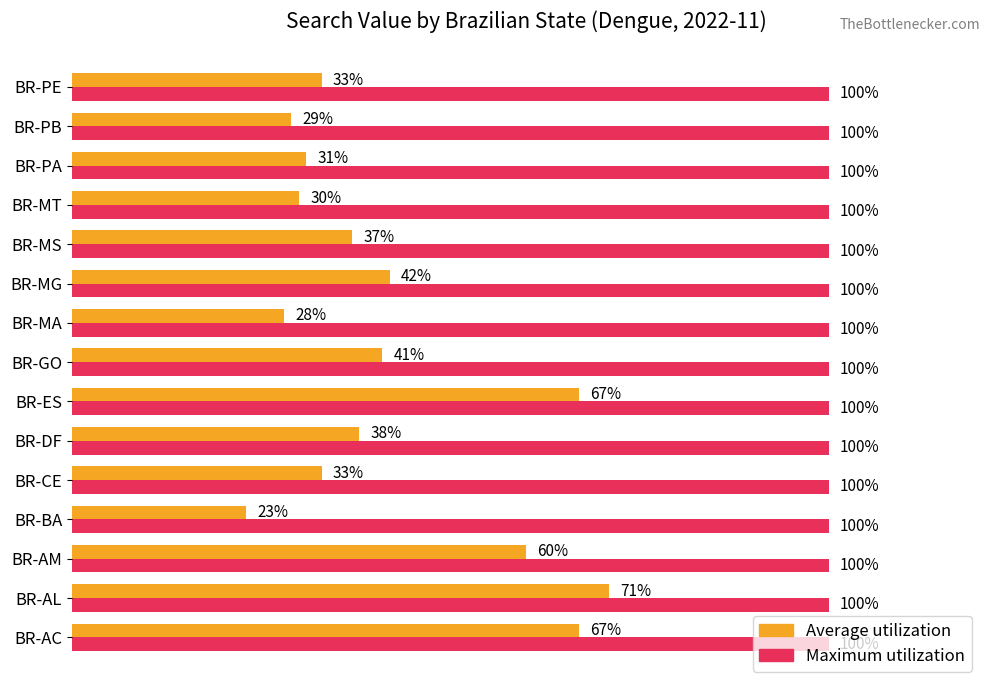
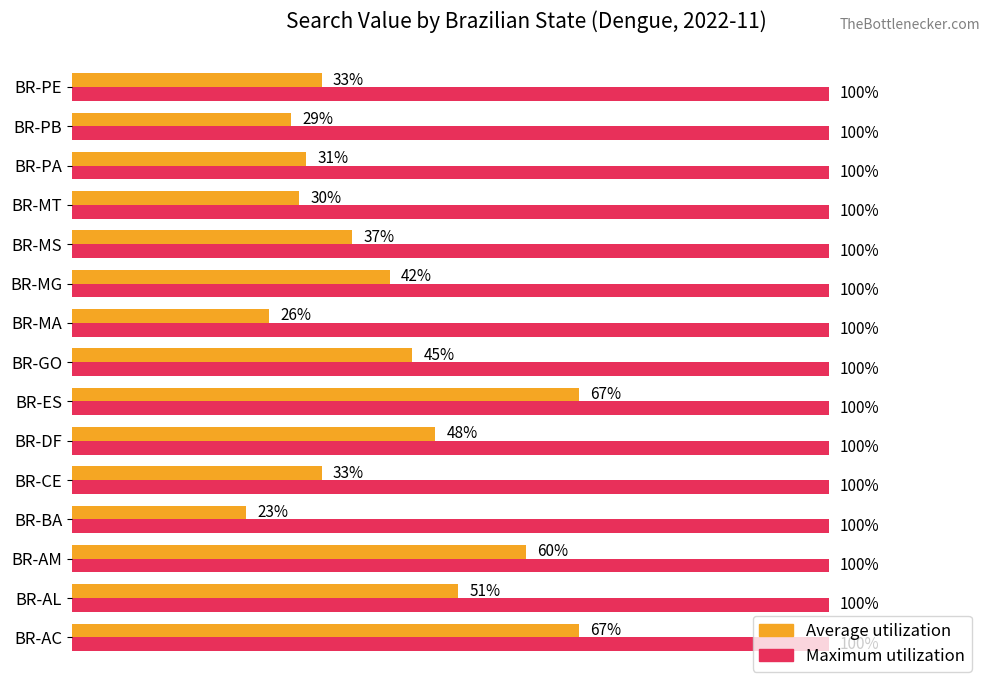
  {
    "Average utilization": {
      "BR-PE": "33%",
      "BR-PB": "29%",
      "BR-PA": "31%",
      "BR-MT": "30%",
      "BR-MS": "37%",
      "BR-MG": "42%",
-     "BR-MA": "28%",
-     "BR-GO": "41%",
+     "BR-MA": "26%",
+     "BR-GO": "45%",
      "BR-ES": "67%",
-     "BR-DF": "38%",
+     "BR-DF": "48%",
      "BR-CE": "33%",
      "BR-BA": "23%",
      "BR-AM": "60%",
-     "BR-AL": "71%",
+     "BR-AL": "51%",
      "BR-AC": "67%"
    },
    "Maximum utilization": {
      "BR-PE": "100%",
      "BR-PB": "100%",
      "BR-PA": "100%",
      "BR-MT": "100%",
      "BR-MS": "100%",
      "BR-MG": "100%",
      "BR-MA": "100%",
      "BR-GO": "100%",
      "BR-ES": "100%",
      "BR-DF": "100%",
      "BR-CE": "100%",
      "BR-BA": "100%",
      "BR-AM": "100%",
      "BR-AL": "100%"
    }
  }
